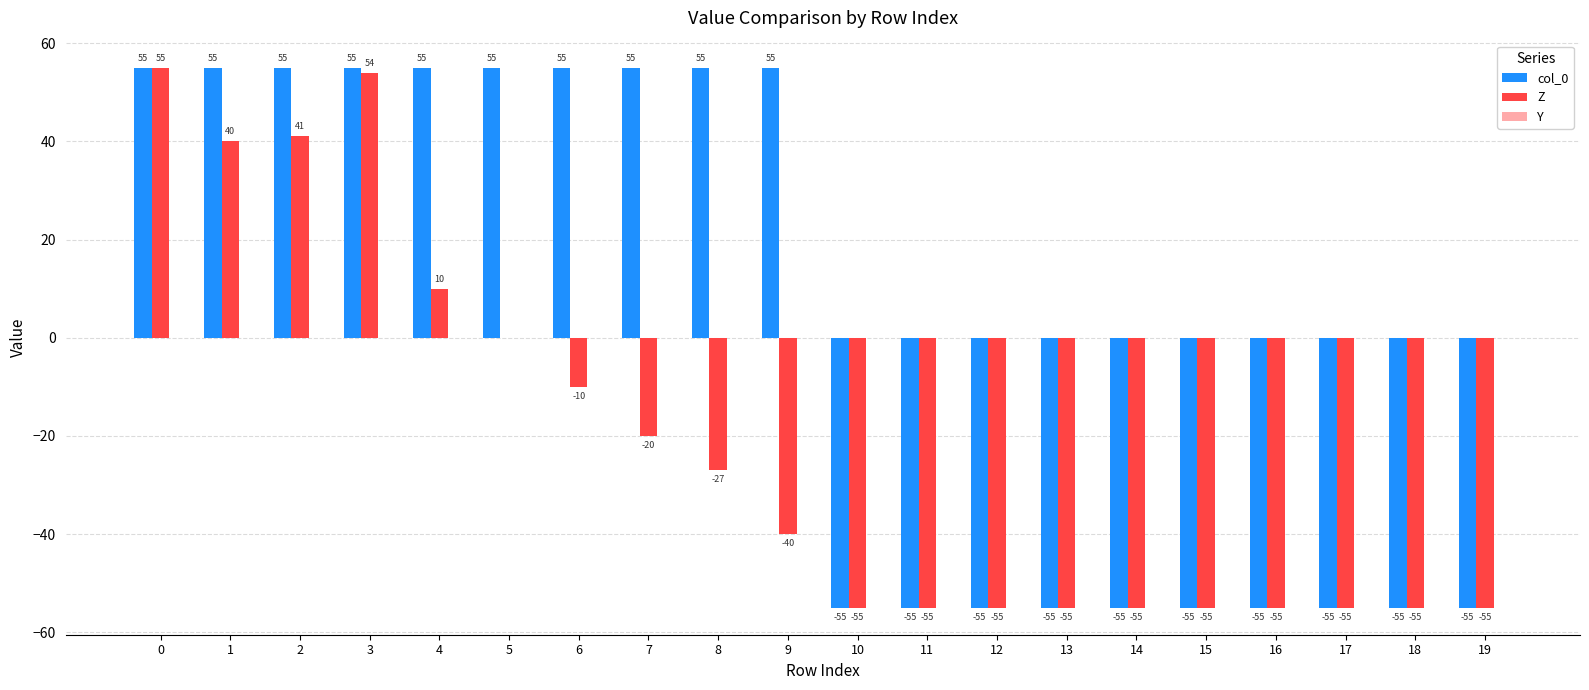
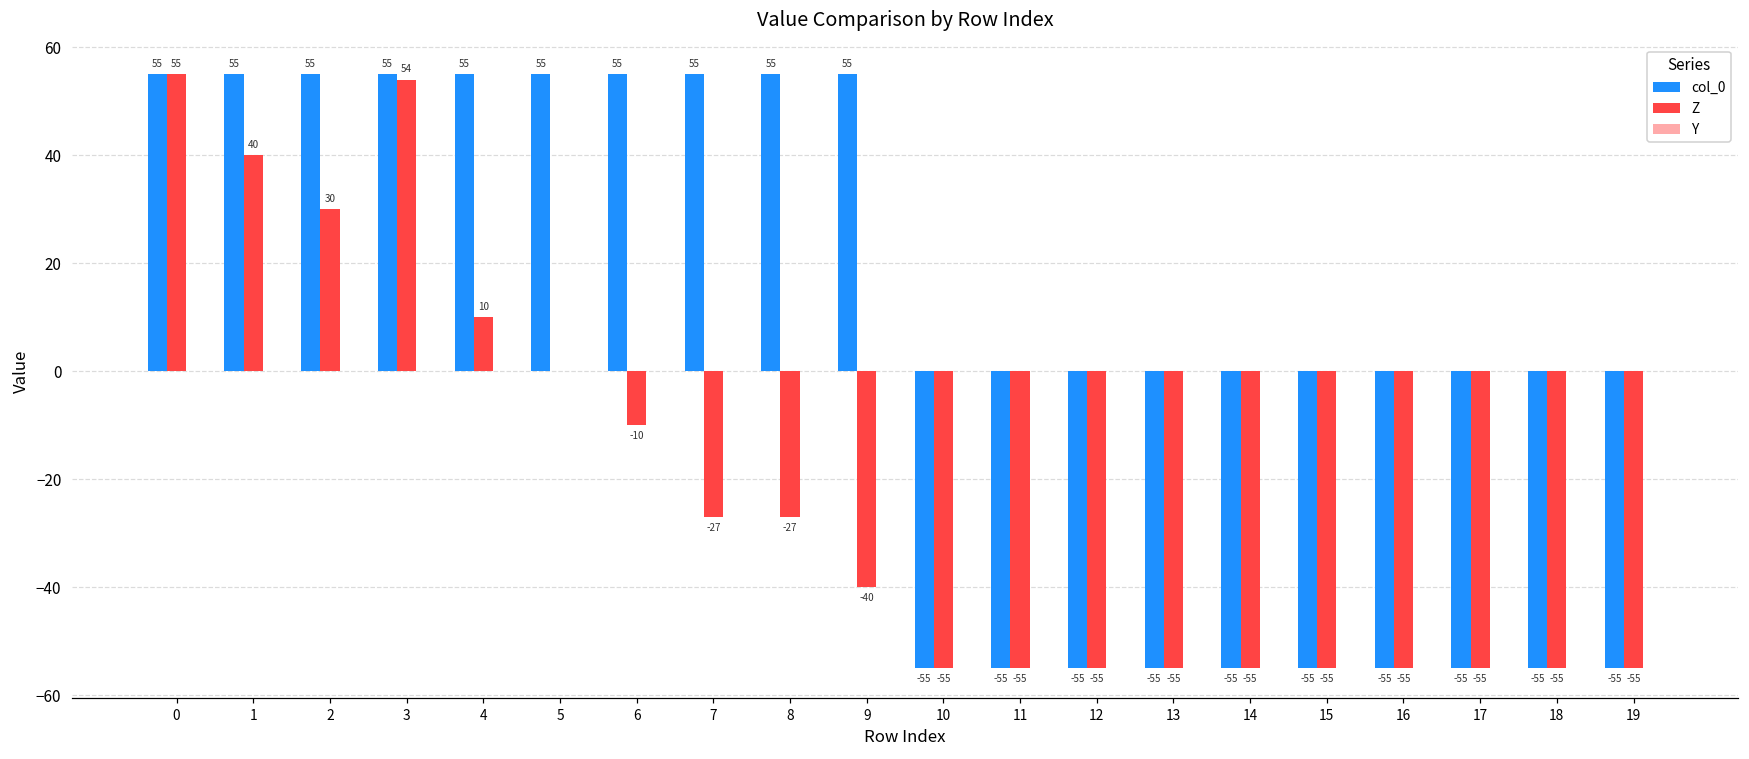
  {
    "col_0": {
      "0": 55,
      "1": 55,
      "2": 55,
      "3": 55,
      "4": 55,
      "5": 55,
      "6": 55,
      "7": 55,
      "8": 55,
      "9": 55,
      "10": -55,
      "11": -55,
      "12": -55,
      "13": -55,
      "14": -55,
      "15": -55,
      "16": -55,
      "17": -55,
      "18": -55,
      "19": -55
    },
    "Z": {
      "0": 55,
      "1": 40,
-     "2": 41,
+     "2": 30,
      "3": 54,
      "4": 10,
      "6": -10,
-     "7": -20,
+     "7": -27,
      "8": -27,
      "9": -40,
      "10": -55,
      "11": -55,
      "12": -55,
      "13": -55,
      "14": -55,
      "15": -55,
      "16": -55,
      "17": -55,
      "18": -55,
      "19": -55
    },
    "Y": {
      "0": 0,
      "1": 0,
      "2": 0,
      "3": 0,
      "4": 0,
      "5": 0,
      "6": 0,
      "7": 0,
      "8": 0,
      "9": 0,
      "10": 0,
      "11": 0,
      "12": 0,
      "13": 0,
      "14": 0,
      "15": 0,
      "16": 0,
      "17": 0,
      "18": 0,
      "19": 0
    }
  }
